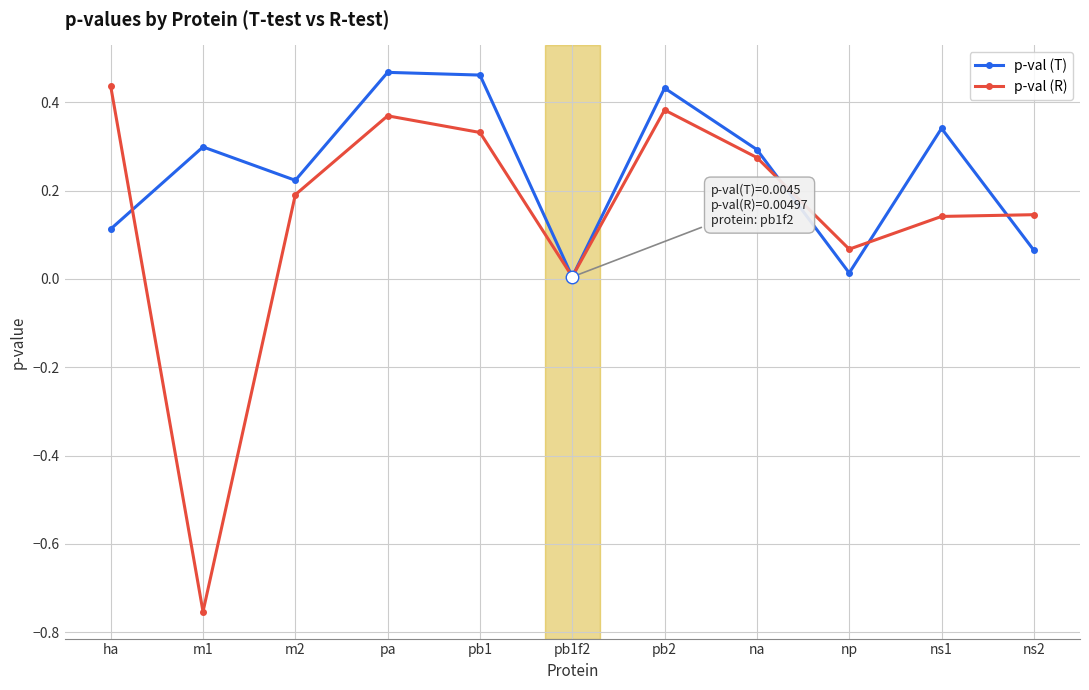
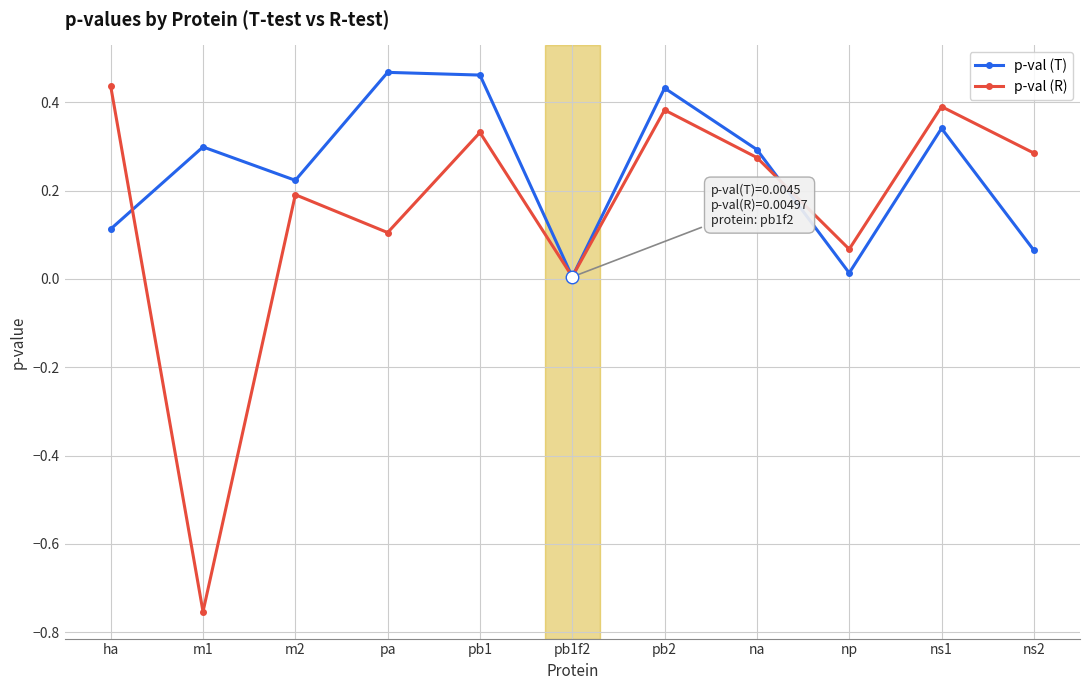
  {
    "p-val (R)": {
      "ha": 0.44,
      "m1": -0.75,
      "m2": 0.19,
-     "pa": 0.37,
+     "pa": 0.10,
      "pb1": 0.33,
      "pb2": 0.38,
      "na": 0.27,
      "np": 0.07,
-     "ns1": 0.14,
-     "ns2": 0.15
+     "ns1": 0.39,
+     "ns2": 0.28
    }
  }
